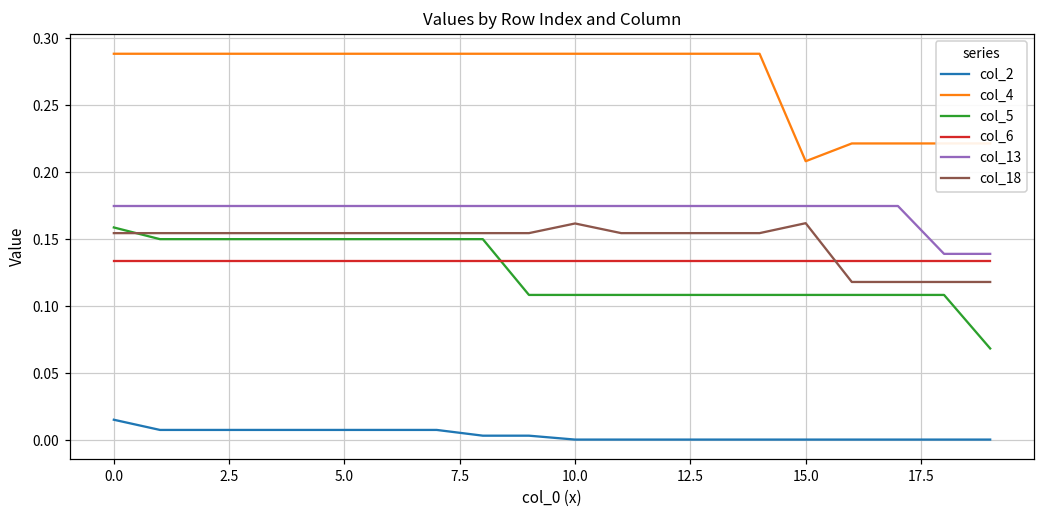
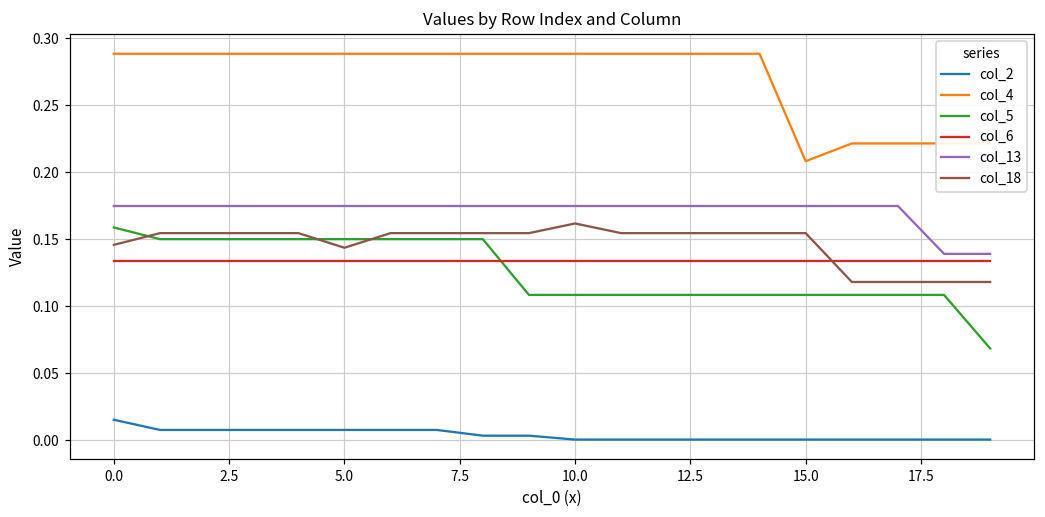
  {
    "col_2": {
      "0.0": 0.015,
      "5.0": 0.008,
      "10.0": 0.000,
      "15.0": 0.000
    },
    "col_4": {
      "0.0": 0.288,
      "5.0": 0.288,
      "10.0": 0.288,
      "15.0": 0.208
    },
    "col_5": {
      "0.0": 0.159,
      "5.0": 0.150,
      "10.0": 0.108,
      "15.0": 0.108
    },
    "col_6": {
      "0.0": 0.134,
      "5.0": 0.134,
      "10.0": 0.134,
      "15.0": 0.134
    },
    "col_13": {
      "0.0": 0.175,
      "5.0": 0.175,
      "10.0": 0.175,
      "15.0": 0.175
    },
    "col_18": {
-     "0.0": 0.154,
-     "5.0": 0.154,
+     "0.0": 0.146,
+     "5.0": 0.144,
      "10.0": 0.162,
-     "15.0": 0.162
+     "15.0": 0.154
    }
  }
